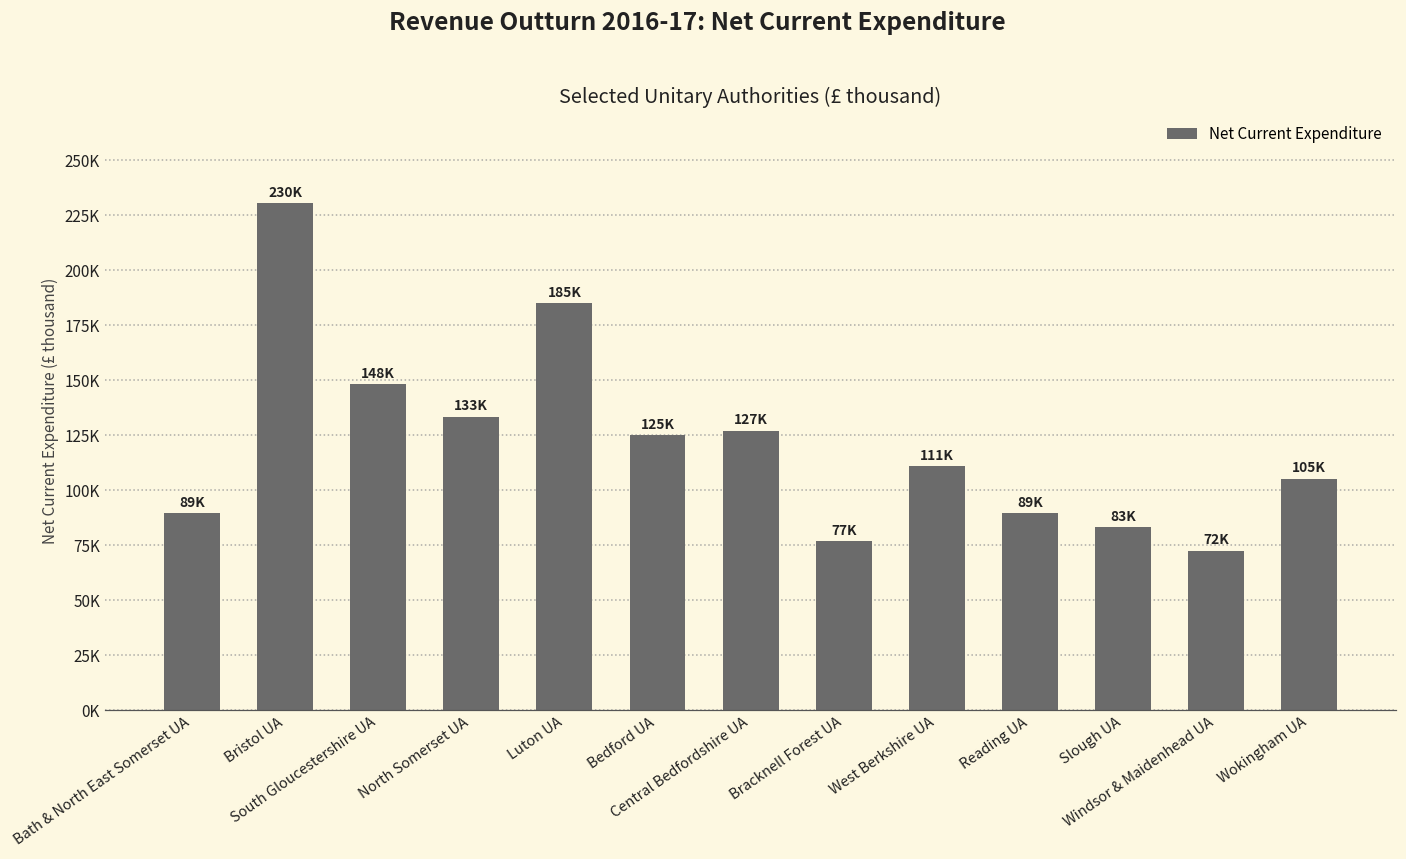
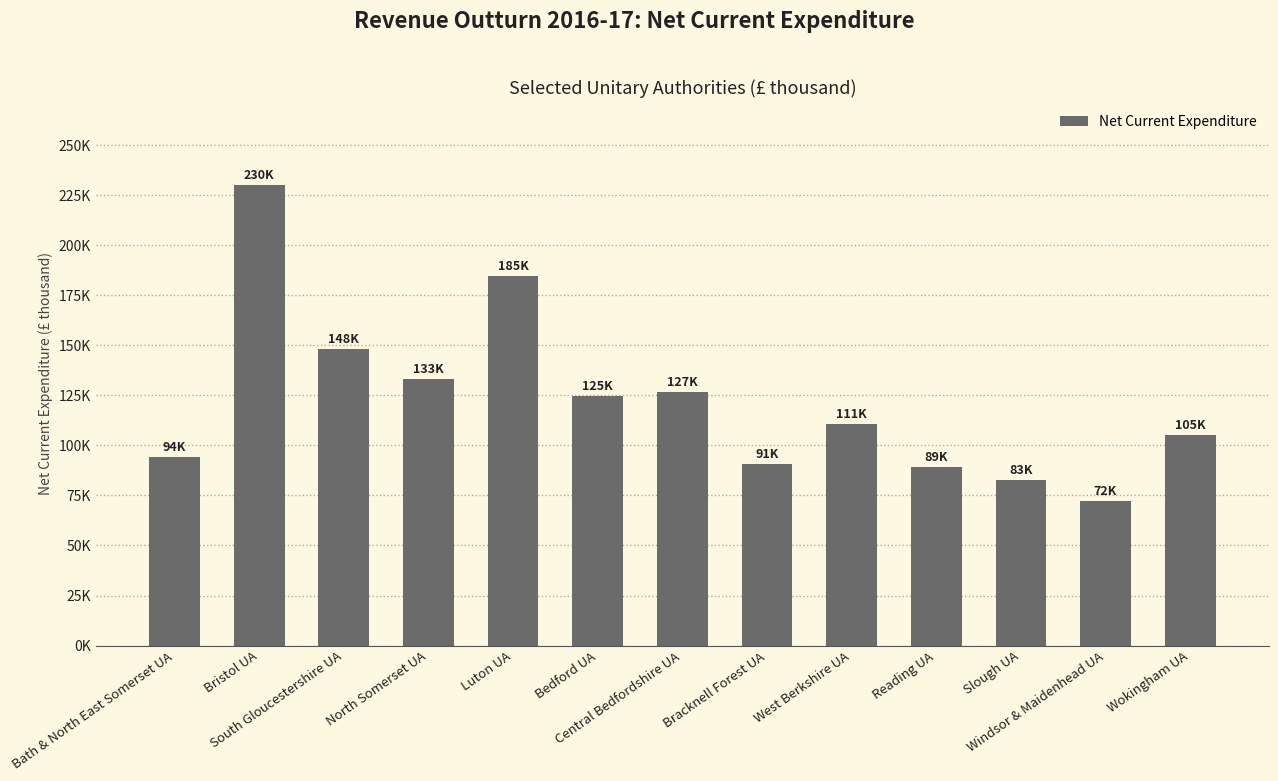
  {
-   "Bath & North East Somerset UA": "89K",
+   "Bath & North East Somerset UA": "94K",
    "Bristol UA": "230K",
    "South Gloucestershire UA": "148K",
    "North Somerset UA": "133K",
    "Luton UA": "185K",
    "Bedford UA": "125K",
    "Central Bedfordshire UA": "127K",
-   "Bracknell Forest UA": "77K",
+   "Bracknell Forest UA": "91K",
    "West Berkshire UA": "111K",
    "Reading UA": "89K",
    "Slough UA": "83K",
    "Windsor & Maidenhead UA": "72K",
    "Wokingham UA": "105K"
  }
